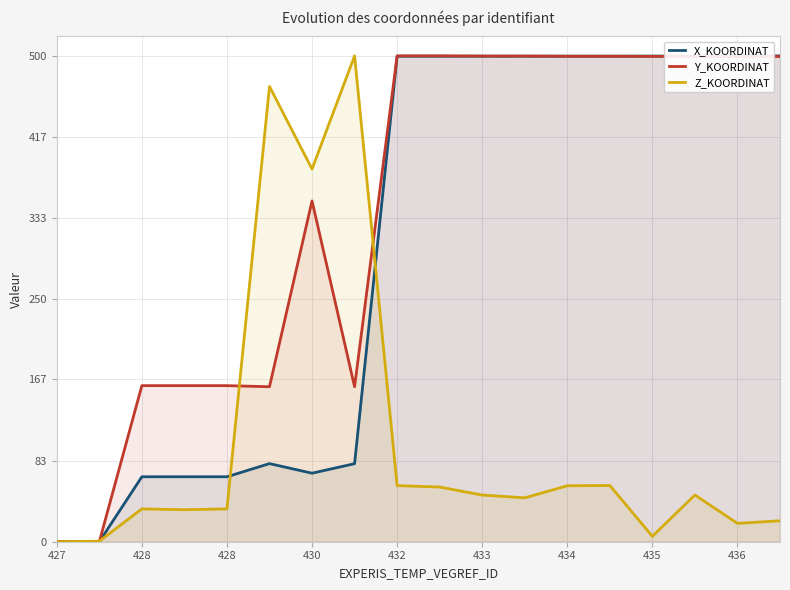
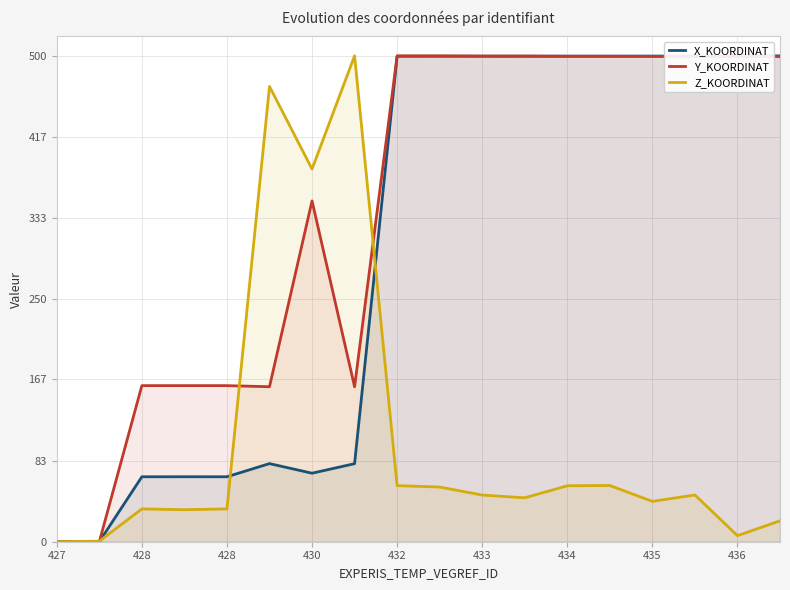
  {
    "X_KOORDINAT": {
      "430": 70
    },
    "Y_KOORDINAT": {
      "430": 350
    },
    "Z_KOORDINAT": {
      "430": 380,
      "432": 60,
      "433": 50,
      "434": 60,
-     "435": 10,
-     "436": 20
+     "435": 40,
+     "436": 10
    }
  }
